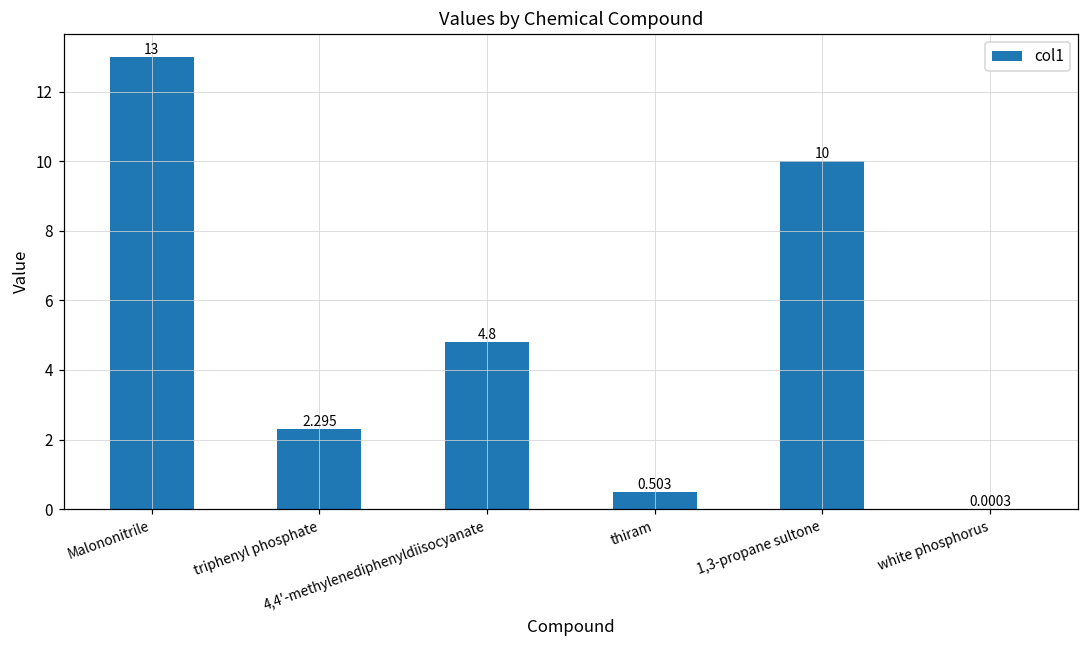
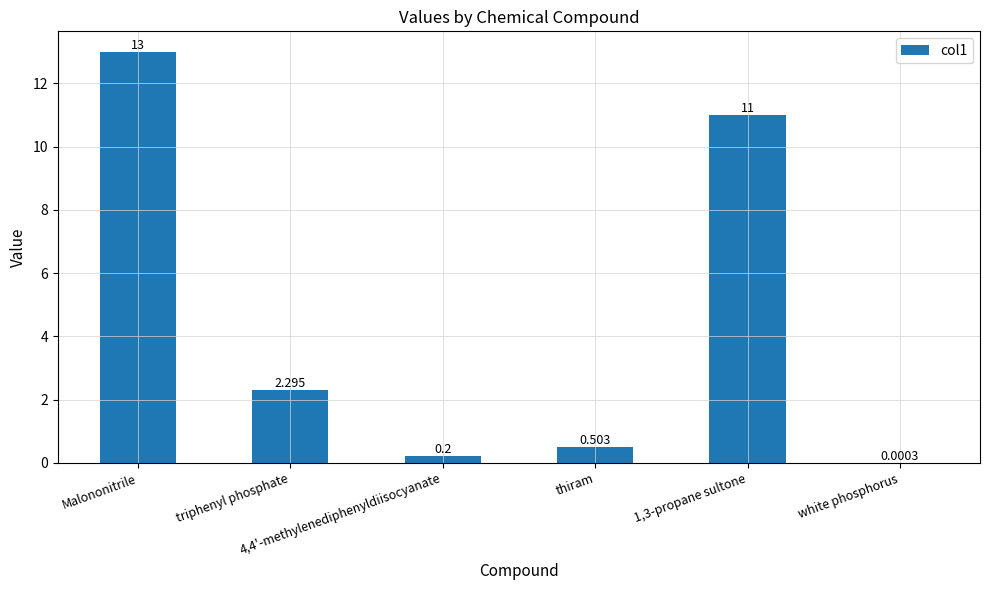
  {
    "Malononitrile": 13,
    "triphenyl phosphate": 2.295,
-   "4,4'-methylenediphenyldiisocyanate": 4.8,
+   "4,4'-methylenediphenyldiisocyanate": 0.2,
    "thiram": 0.503,
-   "1,3-propane sultone": 10,
+   "1,3-propane sultone": 11,
    "white phosphorus": 0.0003
  }
